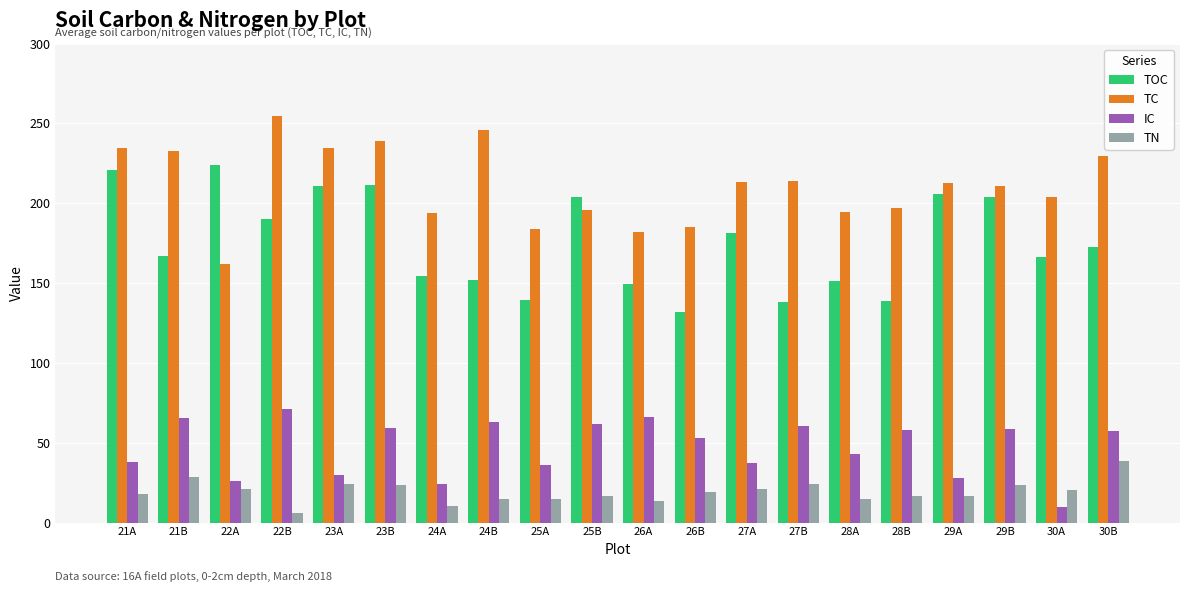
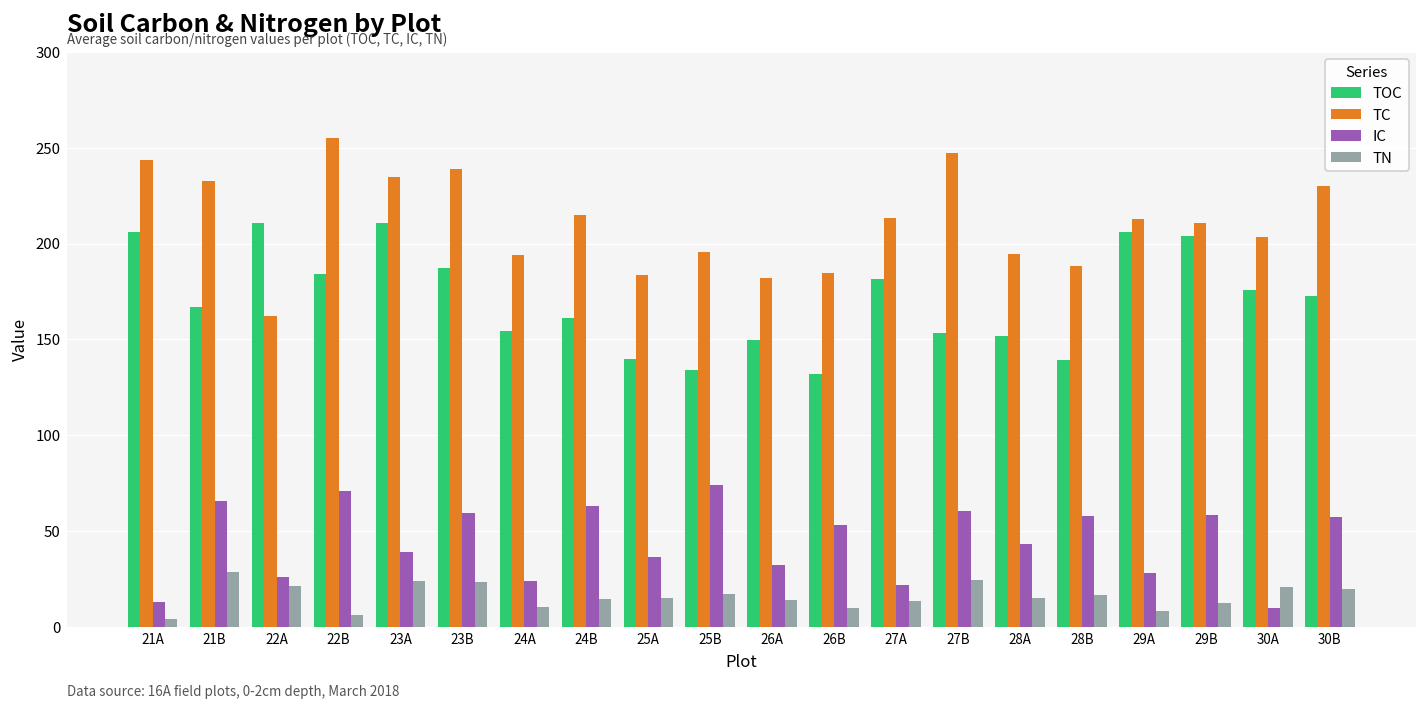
  {
    "TOC": {
-     "21A": 221,
+     "21A": 206,
      "21B": 167,
-     "22A": 224,
-     "22B": 190,
+     "22A": 211,
+     "22B": 184,
      "23A": 211,
-     "23B": 212,
+     "23B": 187,
      "24A": 154,
-     "24B": 152,
+     "24B": 161,
      "25A": 140,
-     "25B": 204,
+     "25B": 134,
      "26A": 150,
      "26B": 132,
      "27A": 181,
-     "27B": 138,
+     "27B": 154,
      "28A": 151,
      "28B": 139,
      "29A": 206,
      "29B": 204,
-     "30A": 166,
+     "30A": 176,
      "30B": 173
    },
    "TC": {
-     "21A": 235,
+     "21A": 244,
      "21B": 233,
      "22A": 162,
      "22B": 255,
      "23A": 235,
      "23B": 239,
      "24A": 194,
-     "24B": 246,
+     "24B": 215,
      "25A": 184,
      "25B": 196,
      "26A": 182,
      "26B": 185,
      "27A": 213,
-     "27B": 214,
+     "27B": 248,
      "28A": 195,
-     "28B": 197,
+     "28B": 189,
      "29A": 213,
      "29B": 211,
      "30A": 204,
      "30B": 230
    },
    "IC": {
-     "21A": 38,
+     "21A": 13,
      "21B": 66,
      "22A": 26,
      "22B": 71,
-     "23A": 30,
+     "23A": 39,
      "23B": 59,
      "24A": 24,
      "24B": 63,
      "25A": 36,
-     "25B": 62,
-     "26A": 66,
+     "25B": 74,
+     "26A": 32,
      "26B": 53,
-     "27A": 37,
+     "27A": 22,
      "27B": 60,
      "28A": 43,
      "28B": 58,
      "29A": 28,
      "29B": 58,
      "30A": 10,
      "30B": 57
    },
    "TN": {
-     "21A": 18,
+     "21A": 4,
      "21B": 28,
      "22A": 21,
      "22B": 6,
      "23A": 24,
      "23B": 23,
      "24A": 10,
      "24B": 15,
      "25A": 15,
      "25B": 17,
      "26A": 14,
-     "26B": 19,
-     "27A": 21,
+     "26B": 10,
+     "27A": 14,
      "27B": 24,
      "28A": 15,
      "28B": 17,
-     "29A": 16,
-     "29B": 23,
+     "29A": 8,
+     "29B": 12,
      "30A": 21,
-     "30B": 39
+     "30B": 20
    }
  }
